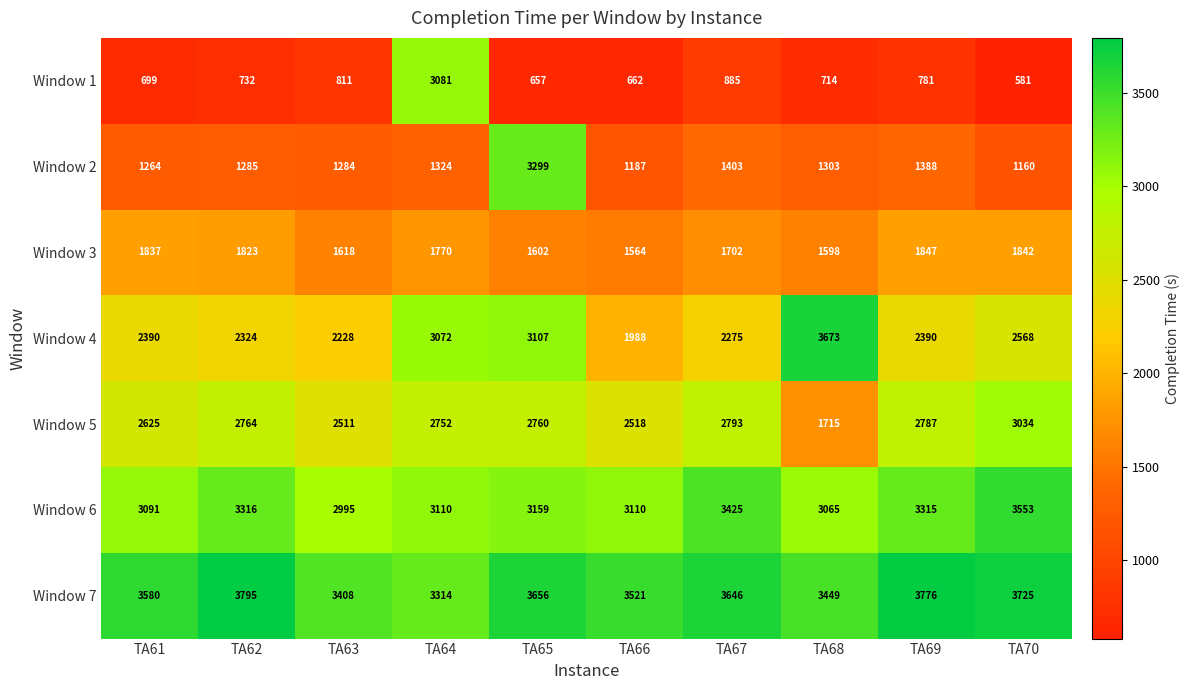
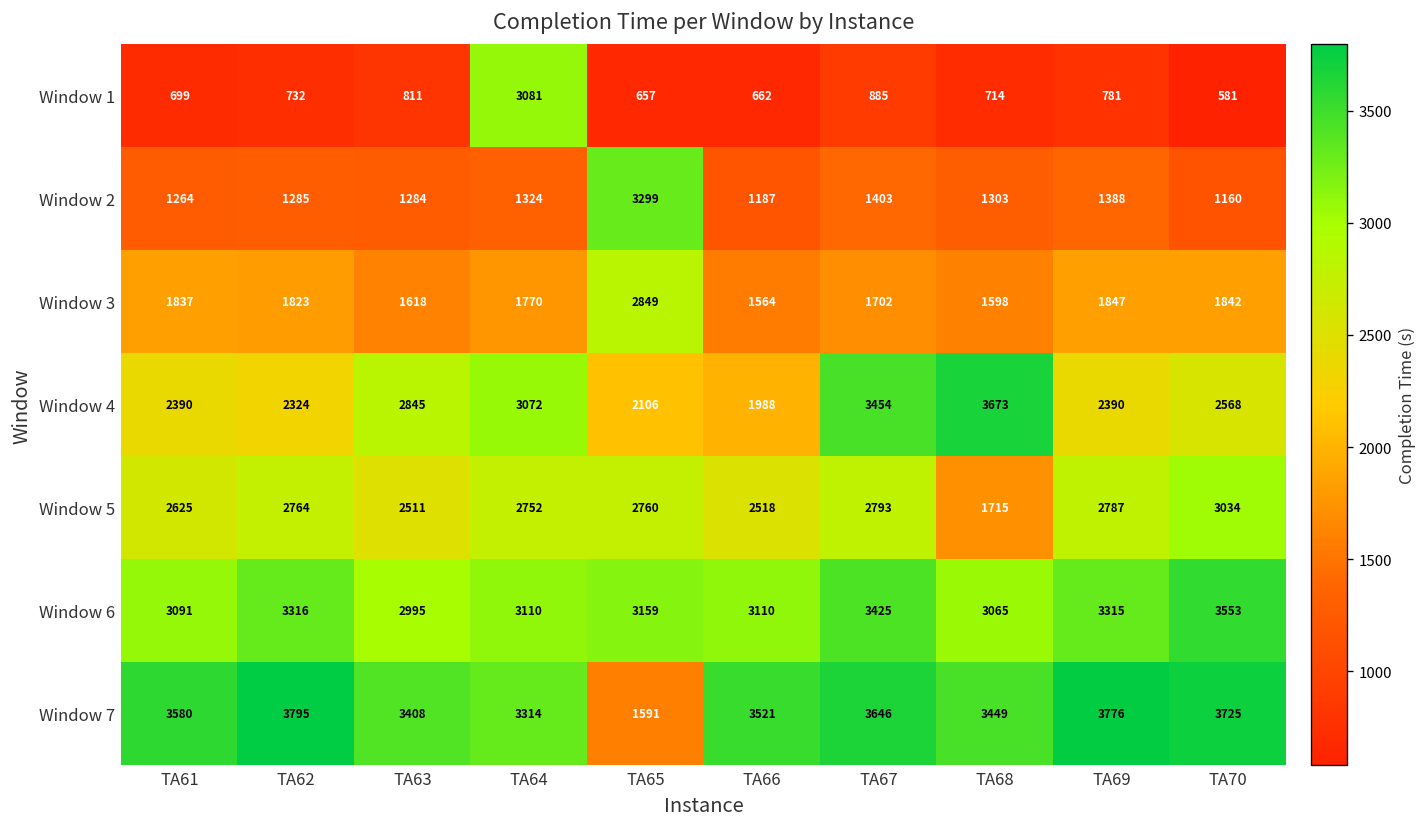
  {
    "Window 1": {
      "TA61": 699,
      "TA62": 732,
      "TA63": 811,
      "TA64": 3081,
      "TA65": 657,
      "TA66": 662,
      "TA67": 885,
      "TA68": 714,
      "TA69": 781,
      "TA70": 581
    },
    "Window 2": {
      "TA61": 1264,
      "TA62": 1285,
      "TA63": 1284,
      "TA64": 1324,
      "TA65": 3299,
      "TA66": 1187,
      "TA67": 1403,
      "TA68": 1303,
      "TA69": 1388,
      "TA70": 1160
    },
    "Window 3": {
      "TA61": 1837,
      "TA62": 1823,
      "TA63": 1618,
      "TA64": 1770,
-     "TA65": 1602,
+     "TA65": 2849,
      "TA66": 1564,
      "TA67": 1702,
      "TA68": 1598,
      "TA69": 1847,
      "TA70": 1842
    },
    "Window 4": {
      "TA61": 2390,
      "TA62": 2324,
-     "TA63": 2228,
+     "TA63": 2845,
      "TA64": 3072,
-     "TA65": 3107,
+     "TA65": 2106,
      "TA66": 1988,
-     "TA67": 2275,
+     "TA67": 3454,
      "TA68": 3673,
      "TA69": 2390,
      "TA70": 2568
    },
    "Window 5": {
      "TA61": 2625,
      "TA62": 2764,
      "TA63": 2511,
      "TA64": 2752,
      "TA65": 2760,
      "TA66": 2518,
      "TA67": 2793,
      "TA68": 1715,
      "TA69": 2787,
      "TA70": 3034
    },
    "Window 6": {
      "TA61": 3091,
      "TA62": 3316,
      "TA63": 2995,
      "TA64": 3110,
      "TA65": 3159,
      "TA66": 3110,
      "TA67": 3425,
      "TA68": 3065,
      "TA69": 3315,
      "TA70": 3553
    },
    "Window 7": {
      "TA61": 3580,
      "TA62": 3795,
      "TA63": 3408,
      "TA64": 3314,
-     "TA65": 3656,
+     "TA65": 1591,
      "TA66": 3521,
      "TA67": 3646,
      "TA68": 3449,
      "TA69": 3776,
      "TA70": 3725
    }
  }
